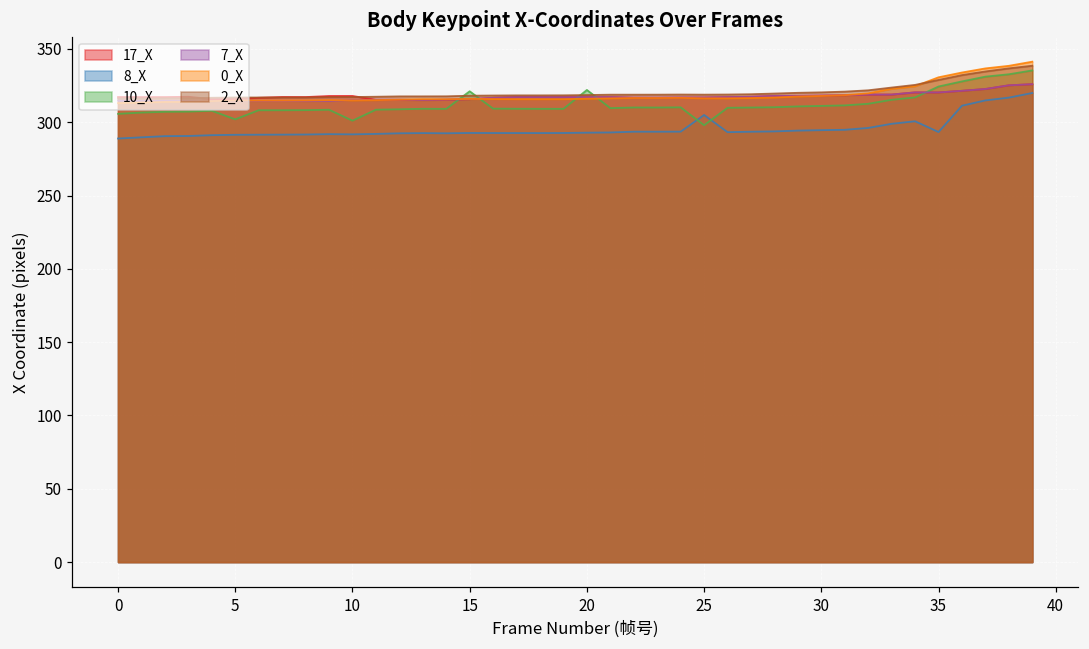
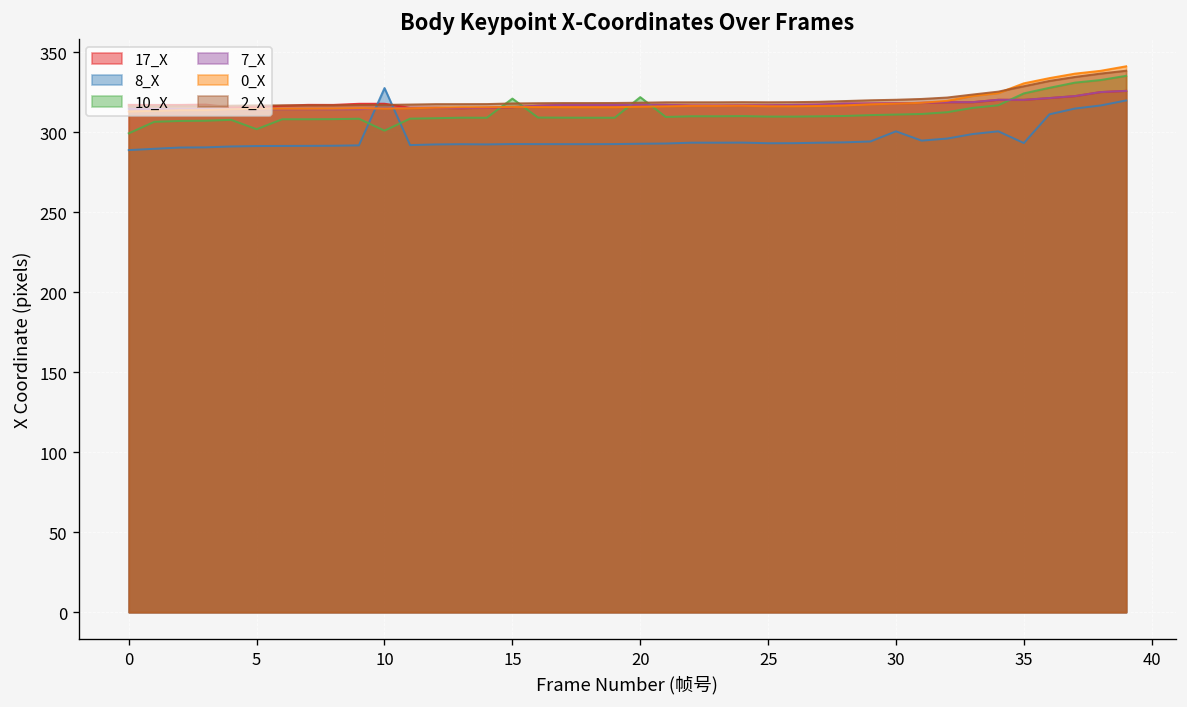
  {
    "8_X": {
      "0": 289,
      "5": 291,
-     "10": 292,
+     "10": 328,
      "15": 293,
      "20": 293,
-     "25": 305,
-     "30": 295,
+     "25": 293,
+     "30": 301,
      "35": 293
    },
    "10_X": {
-     "0": 306,
+     "0": 299,
      "5": 302,
      "10": 301,
      "15": 321,
      "20": 322,
-     "25": 298,
+     "25": 310,
      "30": 311,
      "35": 324
    }
  }
